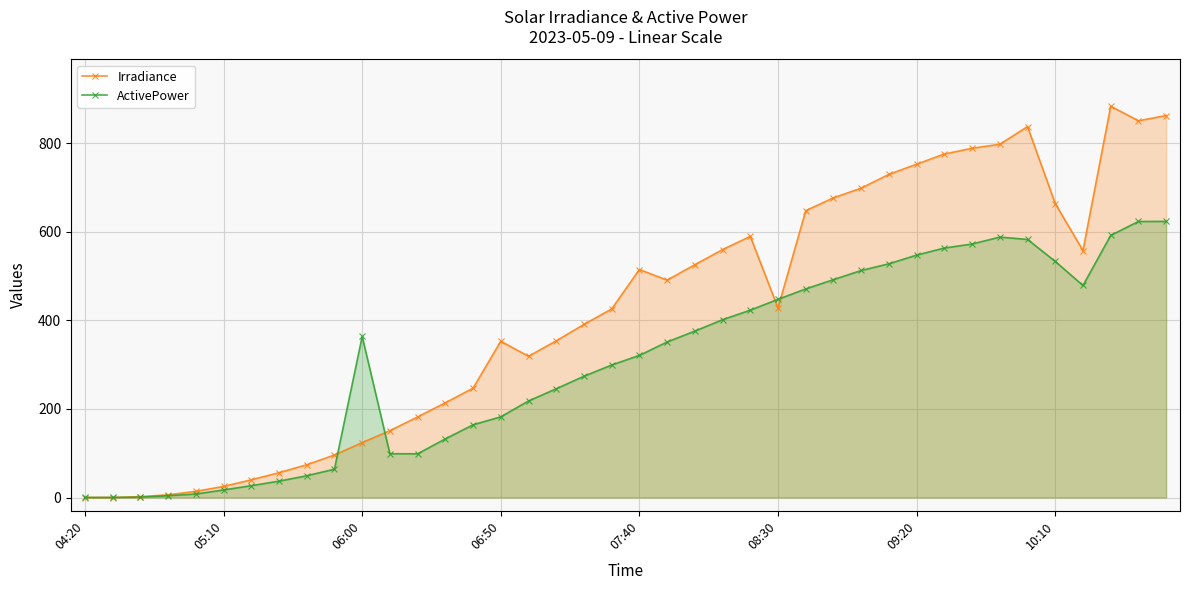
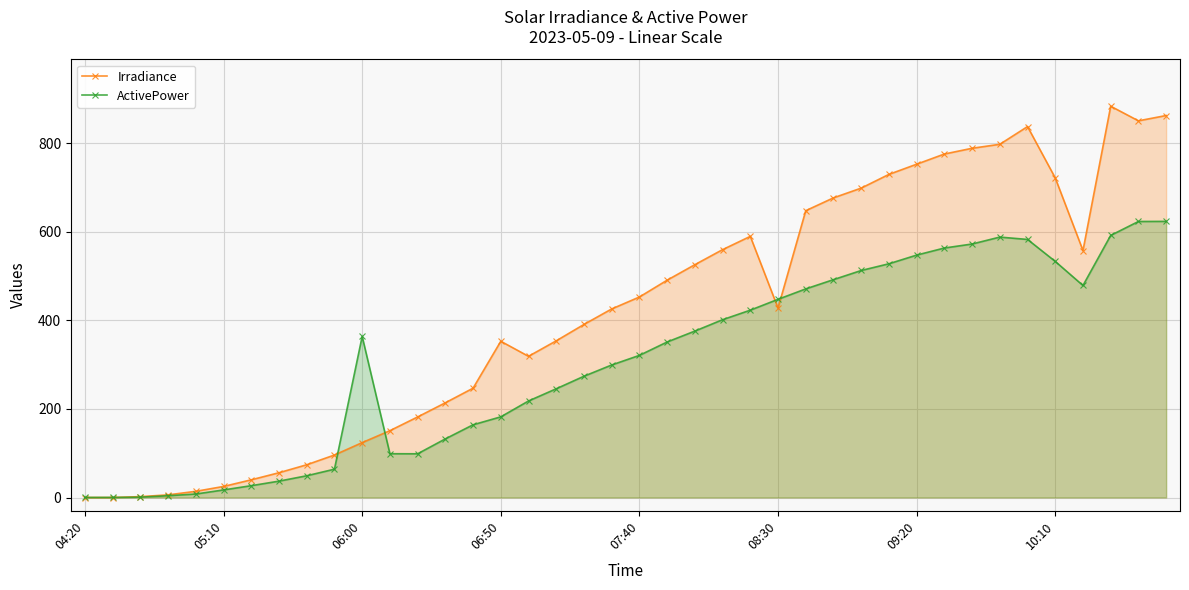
  {
    "Irradiance": {
      "05:10": 30,
      "06:00": 120,
      "06:50": 350,
-     "07:40": 520,
+     "07:40": 450,
      "08:30": 430,
      "09:20": 750,
-     "10:10": 660
+     "10:10": 720
    },
    "ActivePower": {
      "05:10": 20,
      "06:00": 360,
      "06:50": 180,
      "07:40": 320,
      "08:30": 450,
      "09:20": 550,
      "10:10": 530
    }
  }
